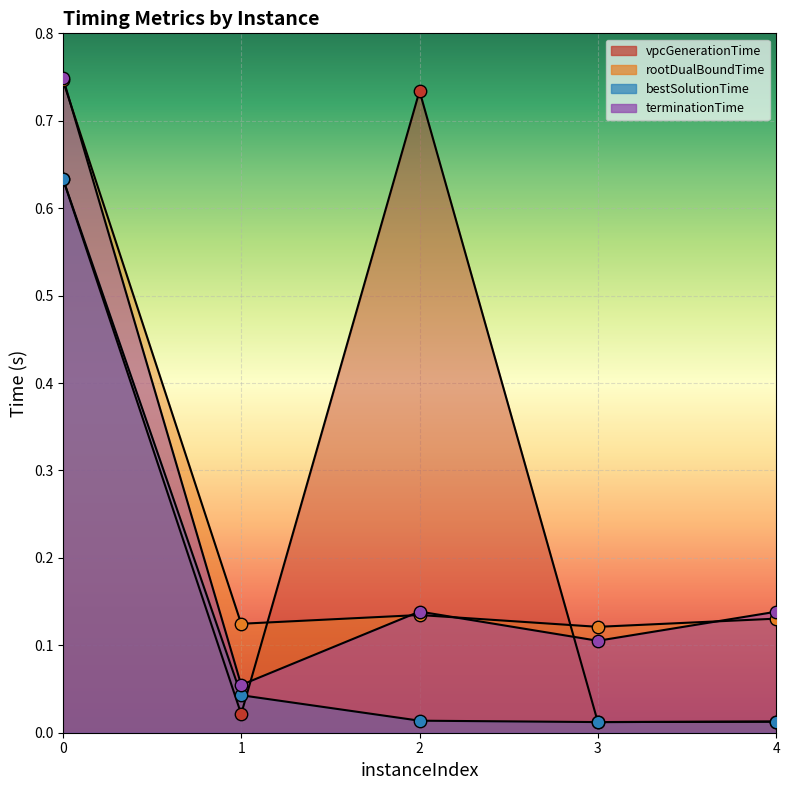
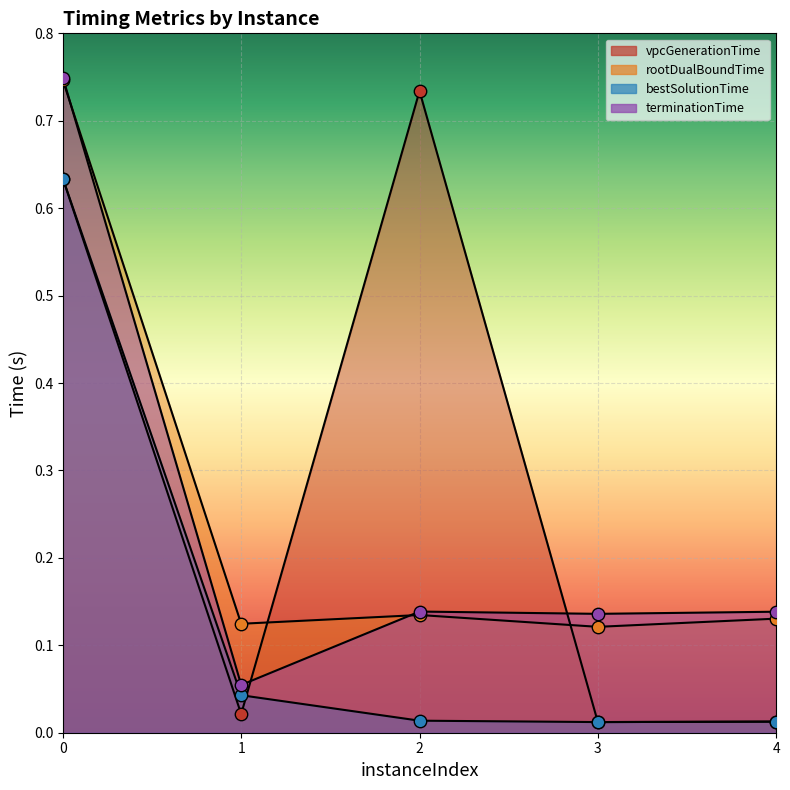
  {
    "bestSolutionTime": {
      "1": 0.04,
      "2": 0.01
    },
    "terminationTime": {
      "0": 0.75,
      "1": 0.05,
      "2": 0.14,
-     "3": 0.11,
+     "3": 0.14,
      "4": 0.14
    }
  }
